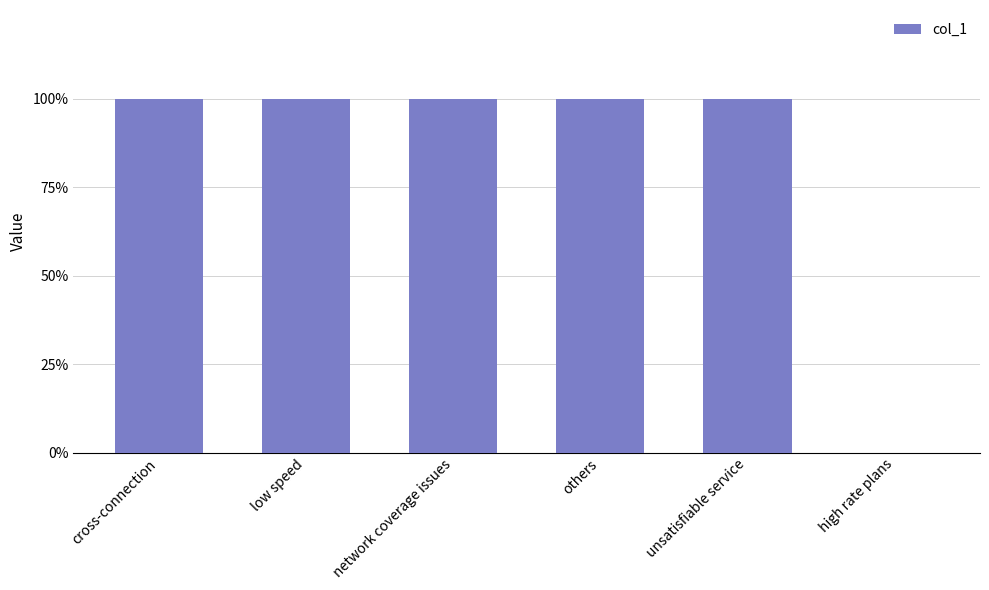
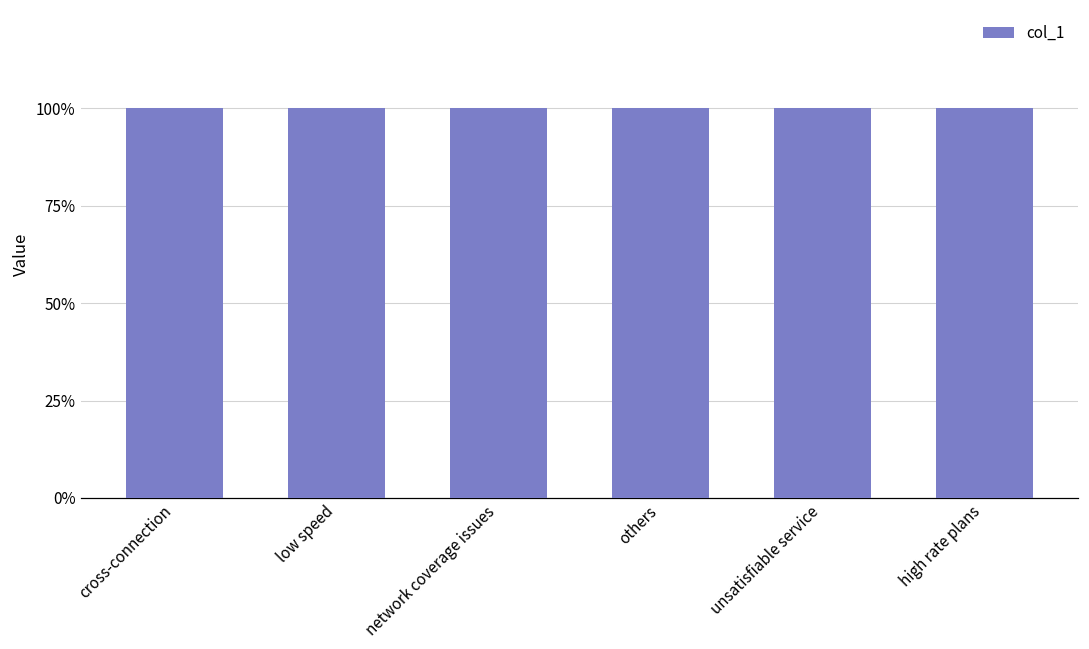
  {
    "cross-connection": "100%",
    "low speed": "100%",
    "network coverage issues": "100%",
    "others": "100%",
    "unsatisfiable service": "100%",
-   "high rate plans": "0%"
+   "high rate plans": "100%"
  }
